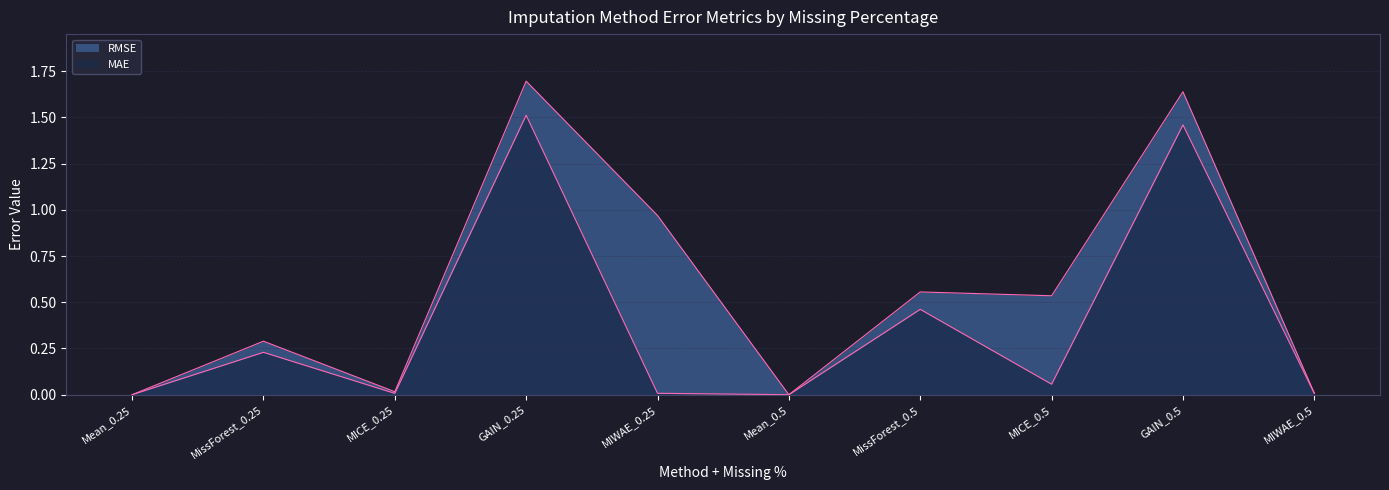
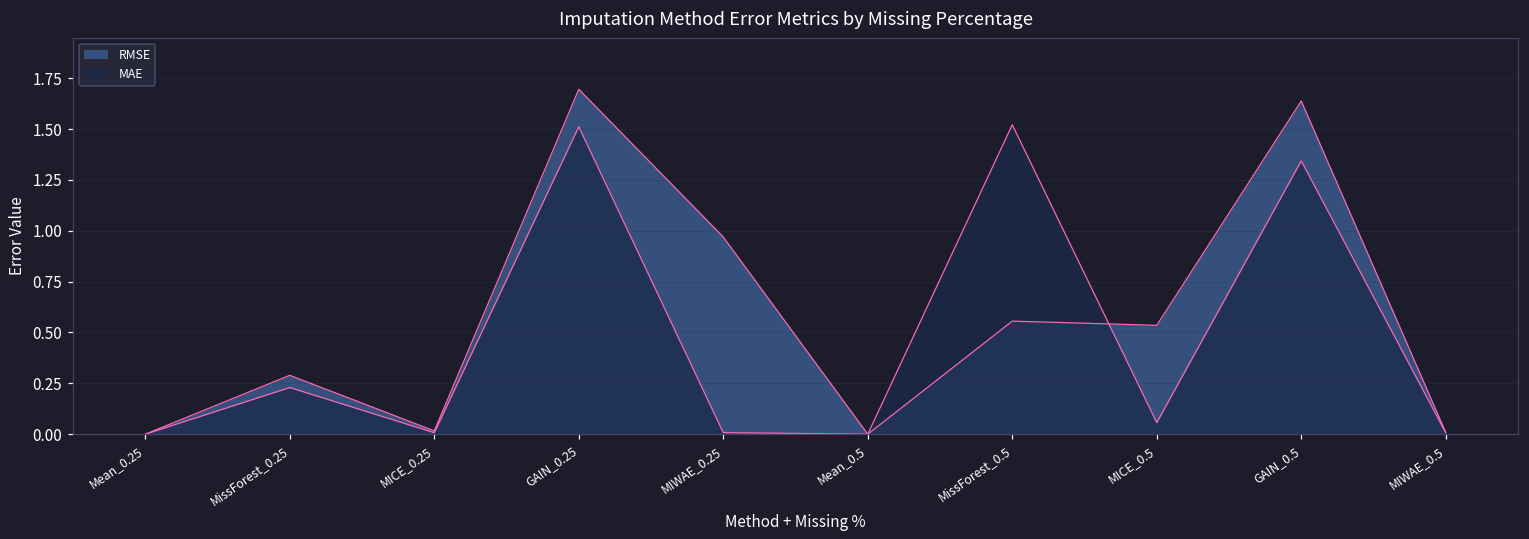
  {
    "RMSE": {
      "MissForest_0.25": 0.29,
      "GAIN_0.25": 1.70,
      "MIWAE_0.25": 0.97,
      "MissForest_0.5": 0.56,
      "MICE_0.5": 0.54,
      "GAIN_0.5": 1.64
    },
    "MAE": {
      "MissForest_0.25": 0.23,
      "GAIN_0.25": 1.51,
      "MIWAE_0.25": 0.01,
-     "MissForest_0.5": 0.46,
+     "MissForest_0.5": 1.52,
      "MICE_0.5": 0.06,
-     "GAIN_0.5": 1.46
+     "GAIN_0.5": 1.34
    }
  }
